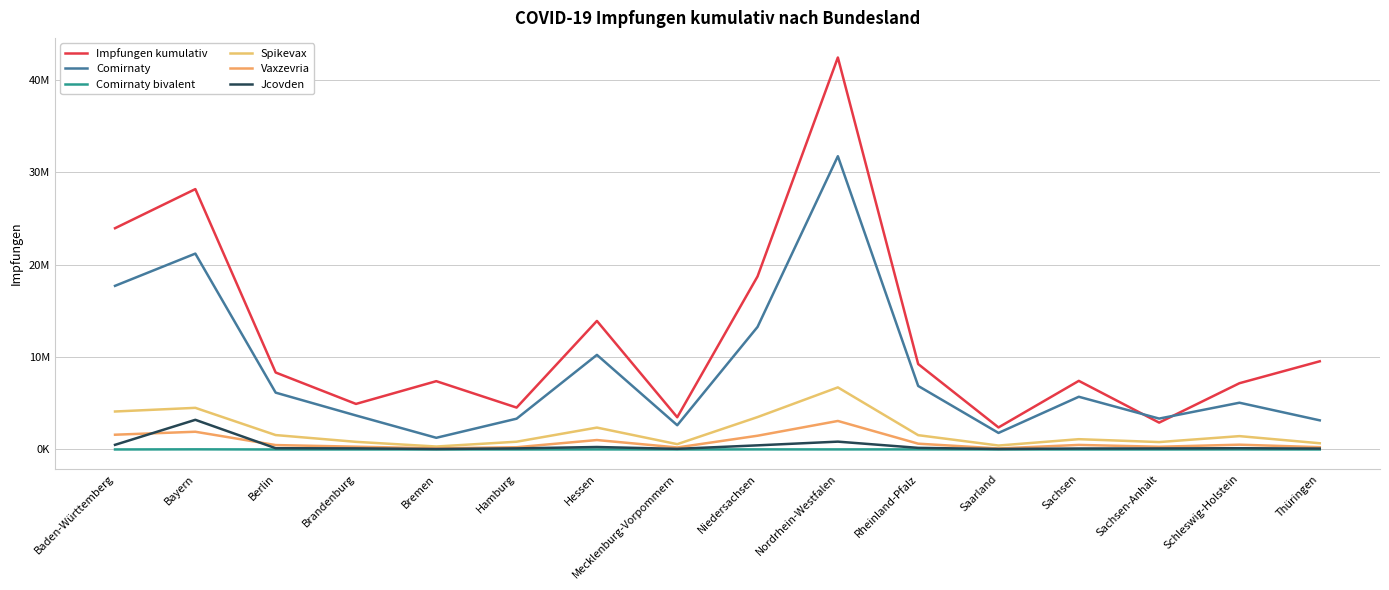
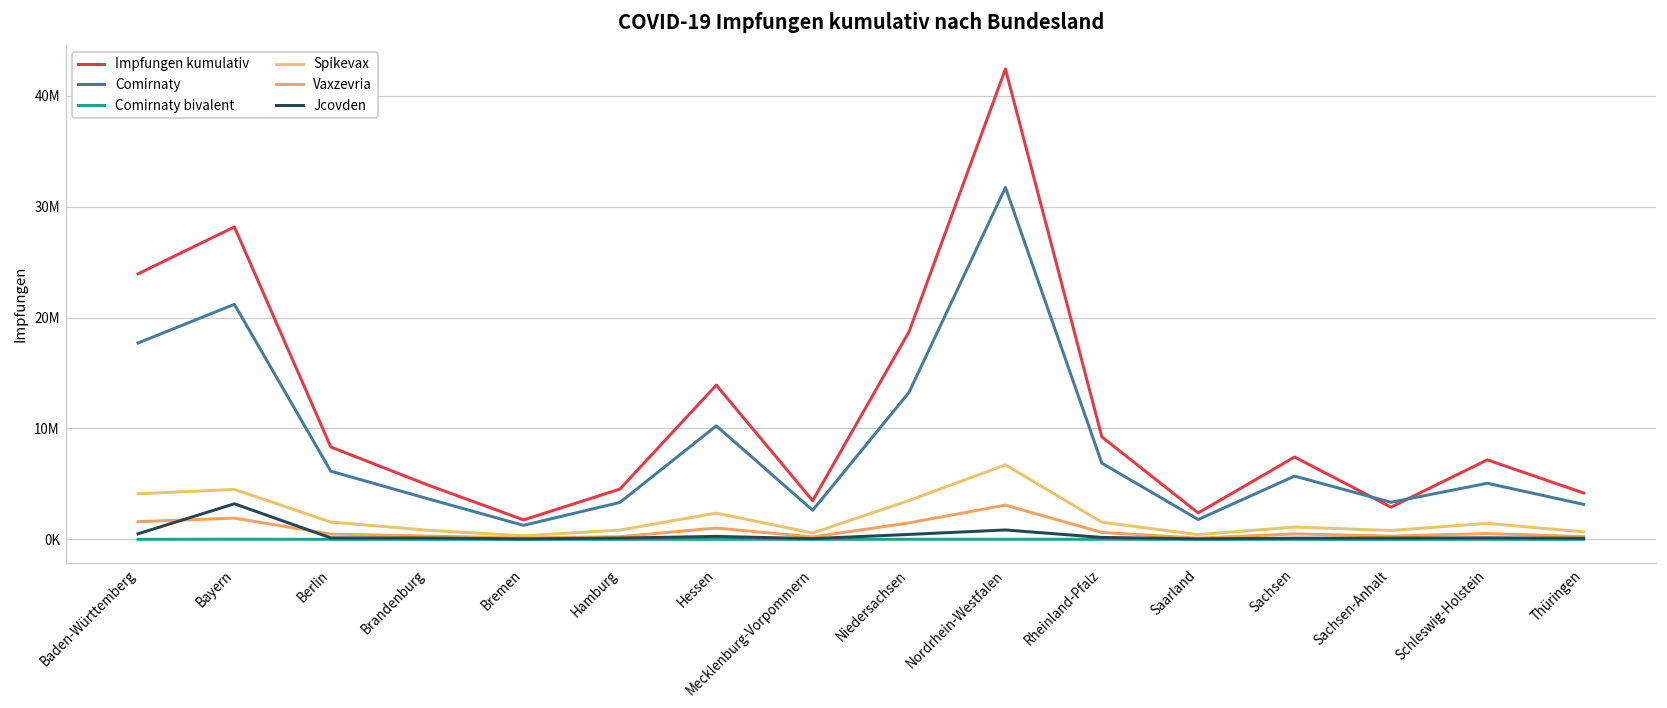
  {
    "Impfungen kumulativ": {
      "Baden-Württemberg": 24000000,
      "Bayern": 28000000,
      "Berlin": 8000000,
      "Brandenburg": 5000000,
-     "Bremen": 7000000,
+     "Bremen": 2000000,
      "Hamburg": 5000000,
      "Hessen": 14000000,
      "Mecklenburg-Vorpommern": 3000000,
      "Niedersachsen": 19000000,
      "Nordrhein-Westfalen": 42000000,
      "Rheinland-Pfalz": 9000000,
      "Saarland": 2000000,
      "Sachsen": 7000000,
      "Sachsen-Anhalt": 3000000,
      "Schleswig-Holstein": 7000000,
-     "Thüringen": 10000000
+     "Thüringen": 4000000
    },
    "Jcovden": {
      "Baden-Württemberg": 1000000,
      "Bayern": 3000000,
      "Niedersachsen": 0,
      "Nordrhein-Westfalen": 1000000
    }
  }
